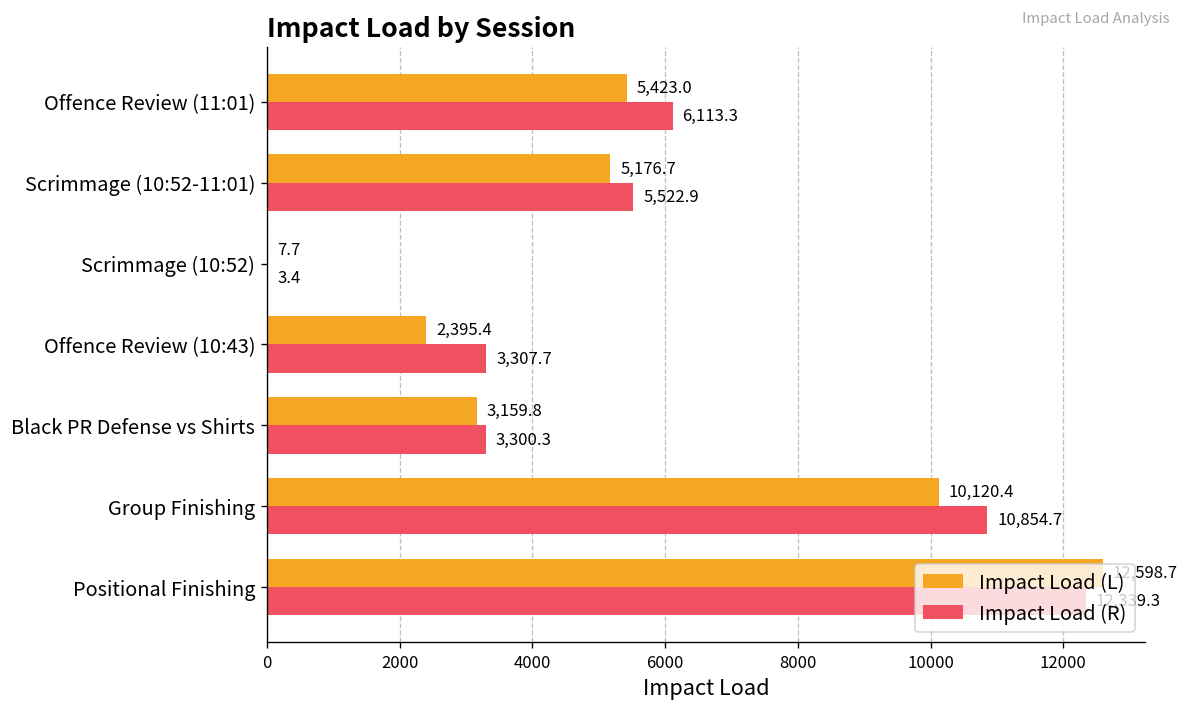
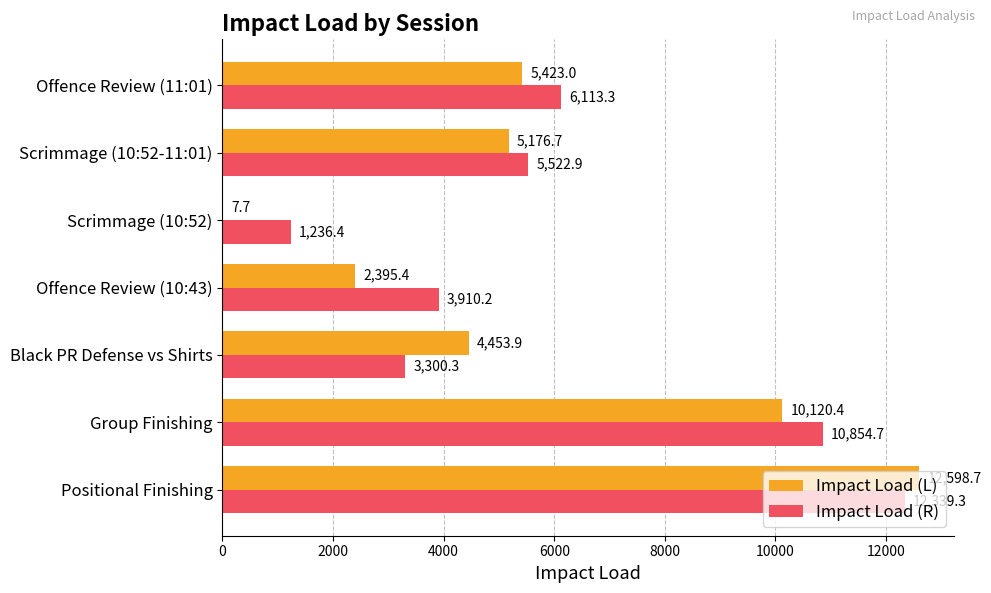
  {
    "Impact Load (L)": {
      "Offence Review (11:01)": "5,423.0",
      "Scrimmage (10:52-11:01)": "5,176.7",
      "Scrimmage (10:52)": "7.7",
      "Offence Review (10:43)": "2,395.4",
-     "Black PR Defense vs Shirts": "3,159.8",
+     "Black PR Defense vs Shirts": "4,453.9",
      "Group Finishing": "10,120.4"
    },
    "Impact Load (R)": {
      "Offence Review (11:01)": "6,113.3",
      "Scrimmage (10:52-11:01)": "5,522.9",
-     "Scrimmage (10:52)": "3.4",
-     "Offence Review (10:43)": "3,307.7",
+     "Scrimmage (10:52)": "1,236.4",
+     "Offence Review (10:43)": "3,910.2",
      "Black PR Defense vs Shirts": "3,300.3",
      "Group Finishing": "10,854.7"
    }
  }
